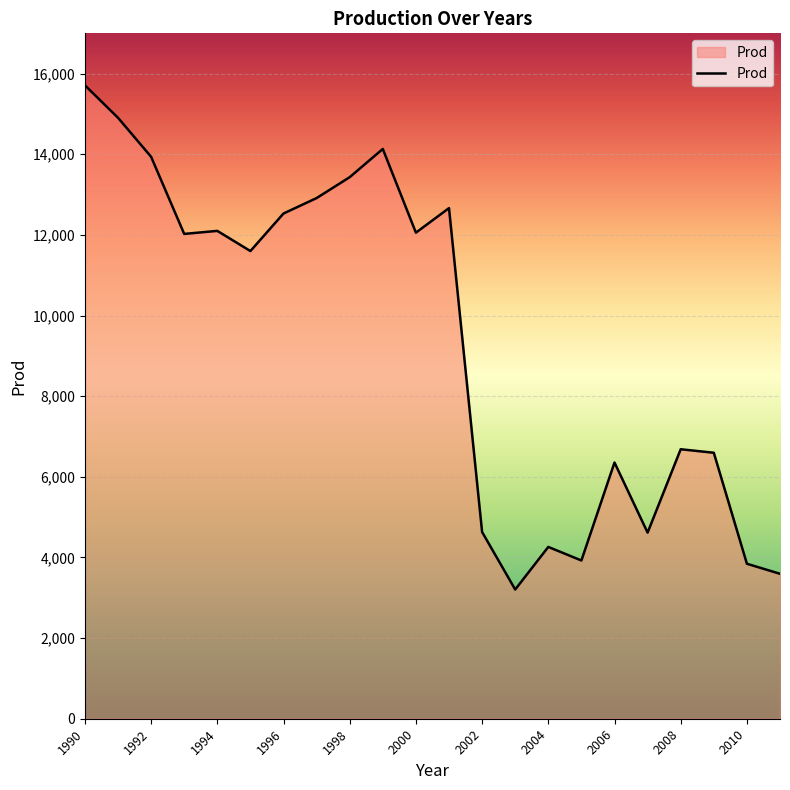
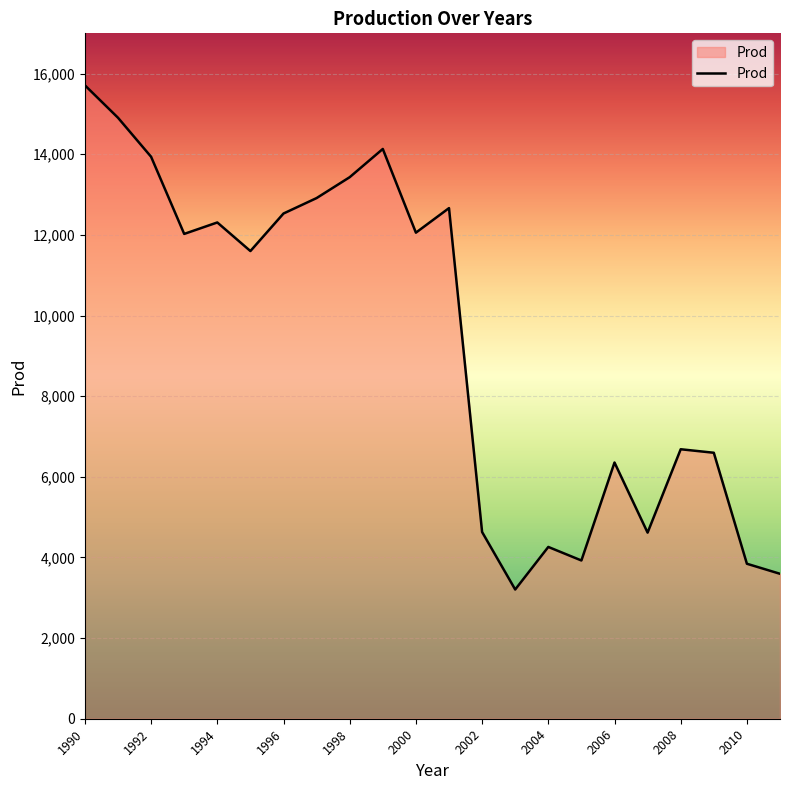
  {
    "1990": "15,700",
    "1992": "13,900",
-   "1994": "12,100",
+   "1994": "12,300",
    "1996": "12,500",
    "1998": "13,400",
    "2000": "12,100",
    "2002": "4,600",
    "2004": "4,300",
    "2006": "6,400",
    "2008": "6,700",
    "2010": "3,800"
  }
